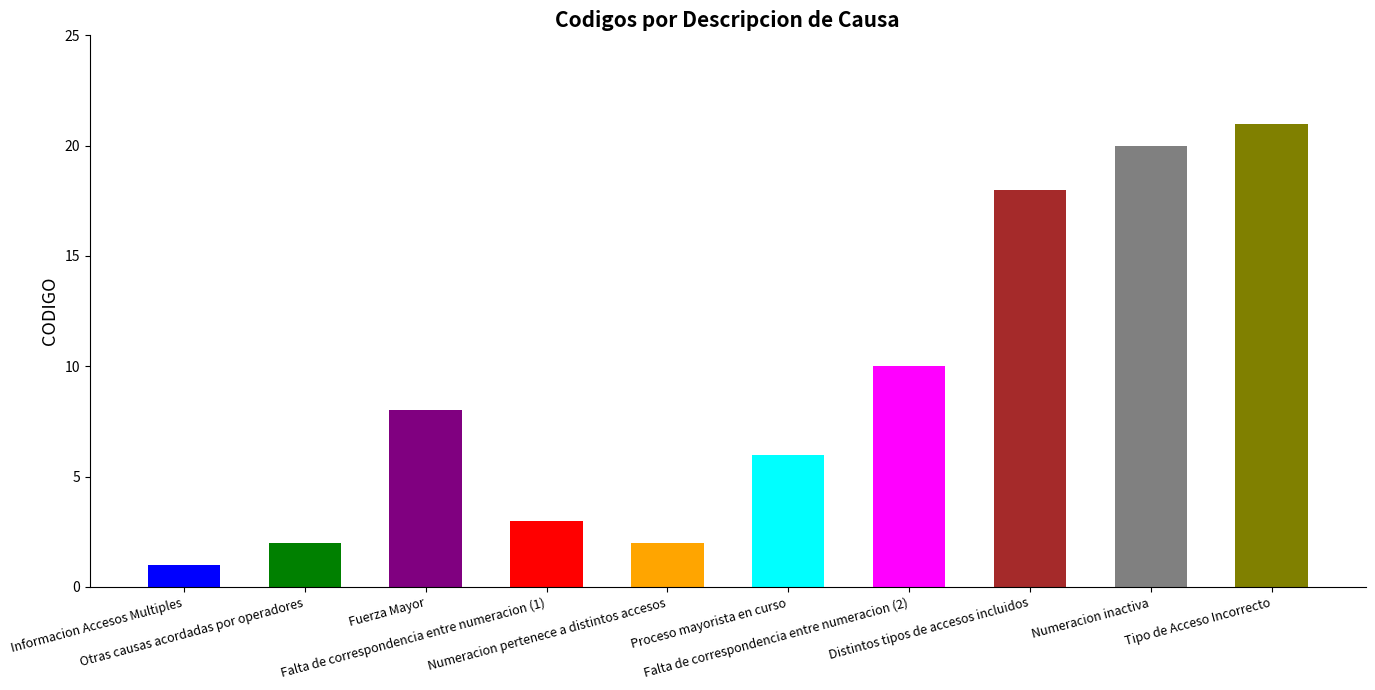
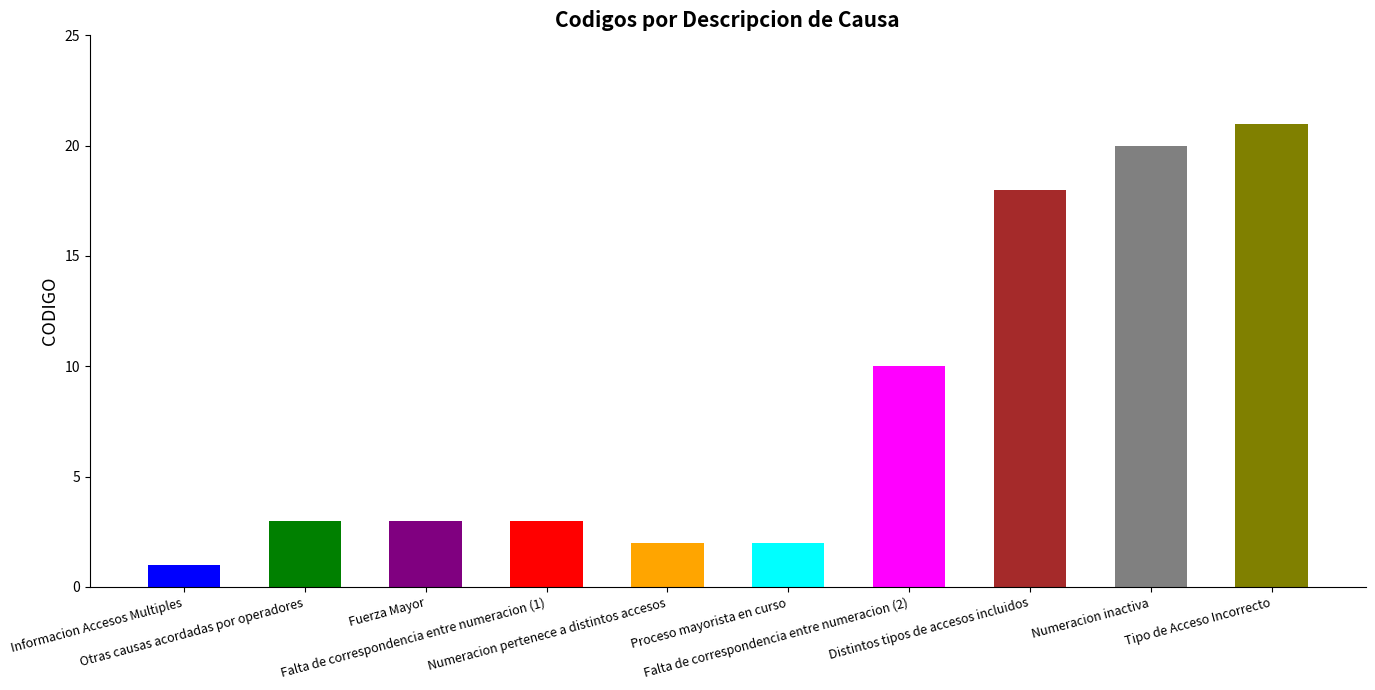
  {
    "Informacion Accesos Multiples": 1,
-   "Otras causas acordadas por operadores": 2,
-   "Fuerza Mayor": 8,
+   "Otras causas acordadas por operadores": 3,
+   "Fuerza Mayor": 3,
    "Falta de correspondencia entre numeracion (1)": 3,
    "Numeracion pertenece a distintos accesos": 2,
-   "Proceso mayorista en curso": 6,
+   "Proceso mayorista en curso": 2,
    "Falta de correspondencia entre numeracion (2)": 10,
    "Distintos tipos de accesos incluidos": 18,
    "Numeracion inactiva": 20,
    "Tipo de Acceso Incorrecto": 21
  }
